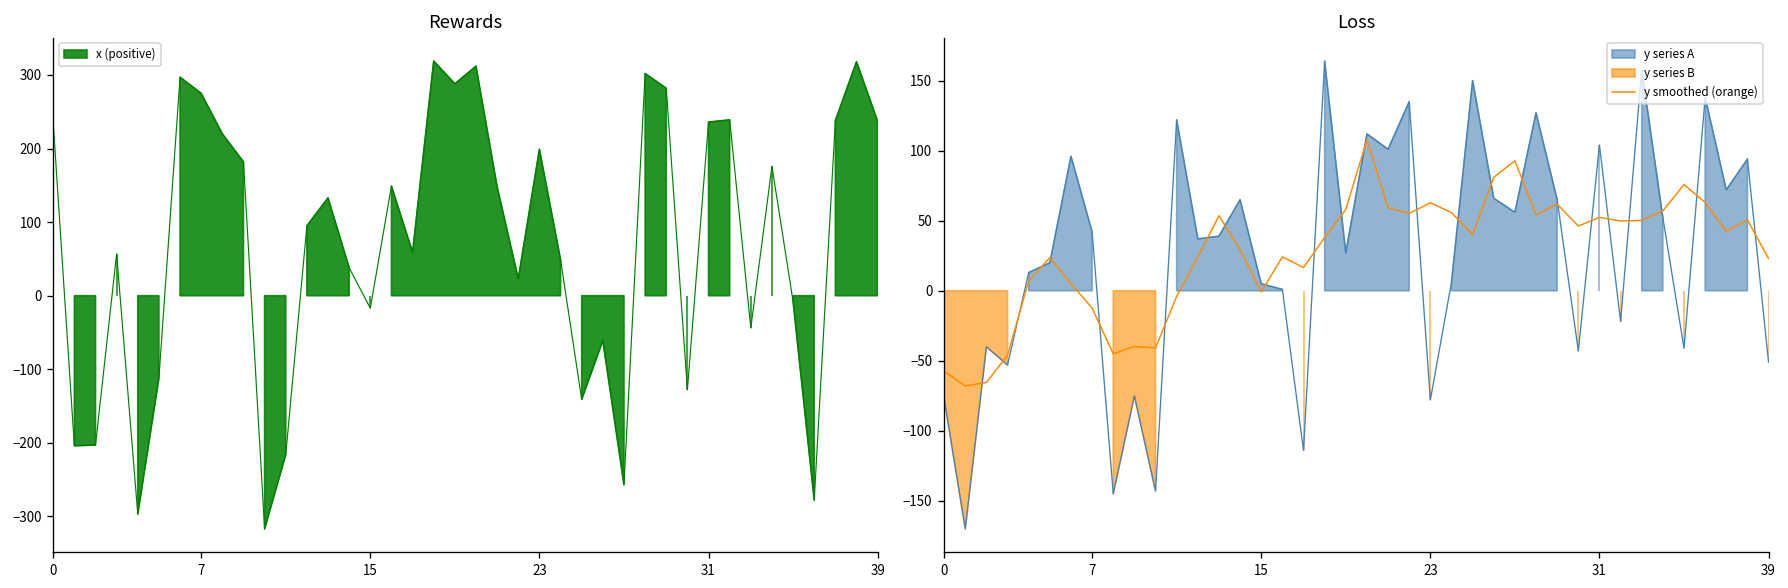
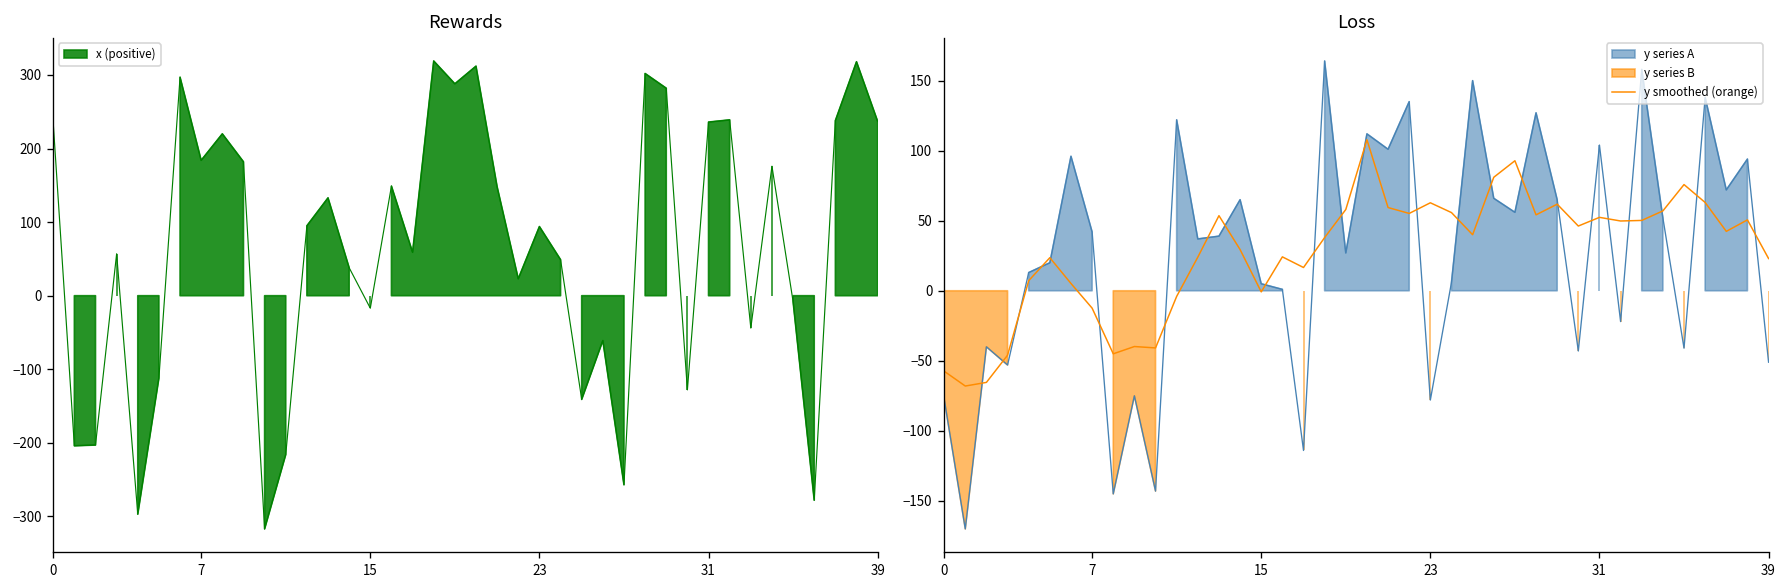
  {
    "Rewards": {
      "0": 240,
-     "7": 280,
+     "7": 180,
      "15": -20,
-     "23": 200,
+     "23": 90,
      "31": 240,
      "39": 240
    },
    "Loss": {
      "y smoothed (orange)": {
        "0": -57,
        "7": -12,
        "15": -1,
        "23": 63,
        "31": 52,
        "39": 23
      }
    }
  }
